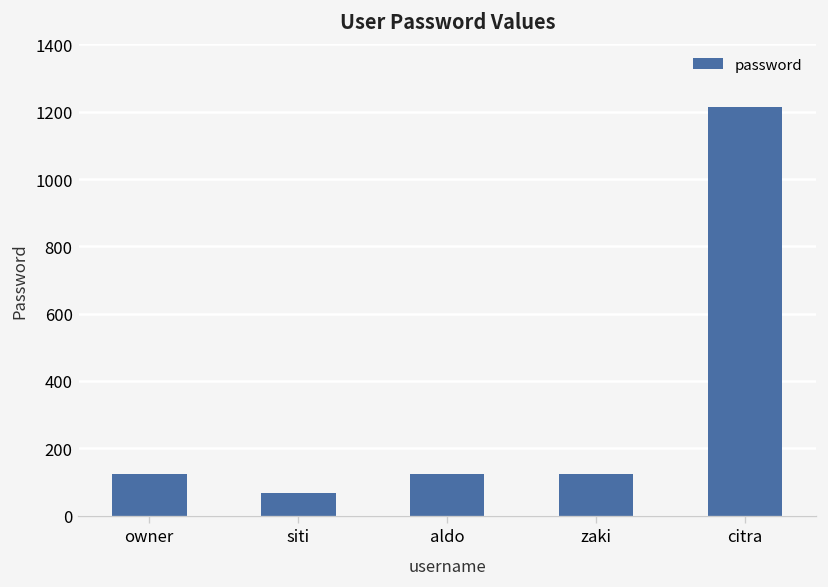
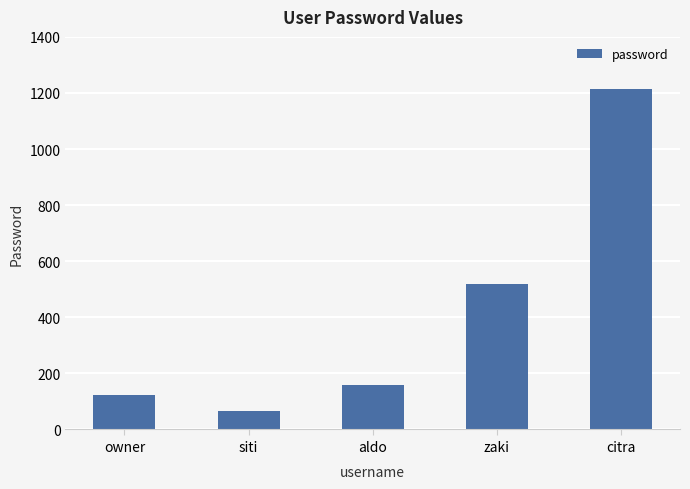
  {
    "owner": 120,
    "siti": 70,
-   "aldo": 120,
-   "zaki": 120,
+   "aldo": 160,
+   "zaki": 520,
    "citra": 1210
  }
